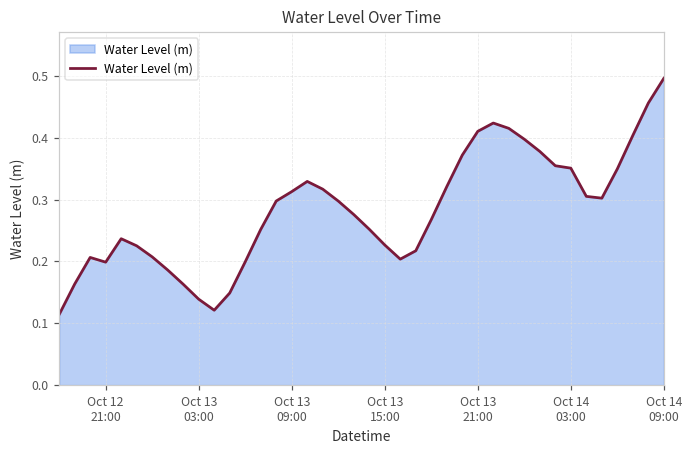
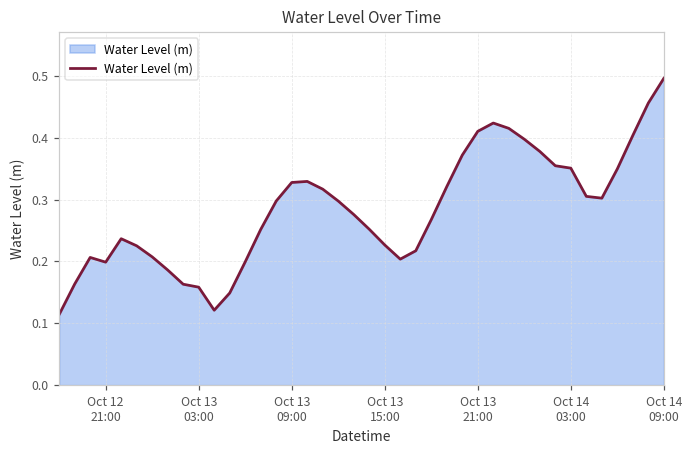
  {
    "Oct 12 21:00": 0.20,
-   "Oct 13 03:00": 0.14,
-   "Oct 13 09:00": 0.31,
+   "Oct 13 03:00": 0.16,
+   "Oct 13 09:00": 0.33,
    "Oct 13 15:00": 0.23,
    "Oct 13 21:00": 0.41,
    "Oct 14 03:00": 0.35,
    "Oct 14 09:00": 0.50
  }
